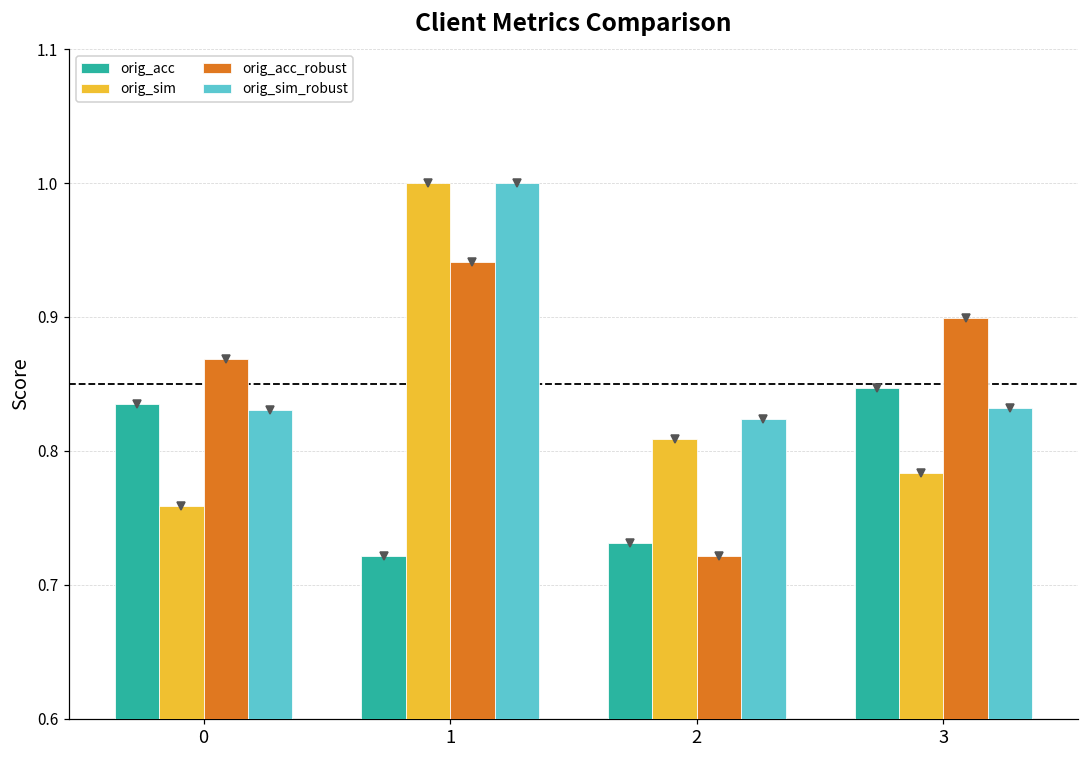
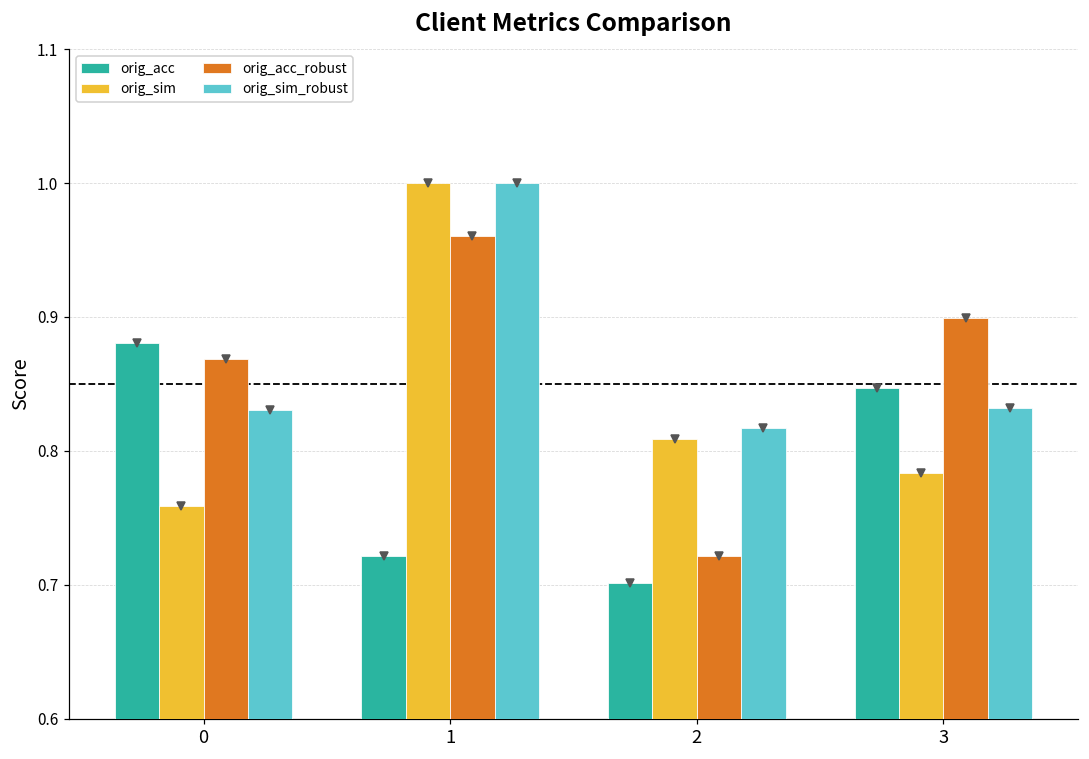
  {
    "orig_acc": {
-     "0": 0.835,
+     "0": 0.880,
      "1": 0.722,
-     "2": 0.731,
+     "2": 0.701,
      "3": 0.847
    },
    "orig_sim": {
      "0": 0.759,
      "1": 1.000,
      "2": 0.809,
      "3": 0.783
    },
    "orig_acc_robust": {
      "0": 0.869,
-     "1": 0.941,
+     "1": 0.960,
      "2": 0.722,
      "3": 0.899
    },
    "orig_sim_robust": {
      "0": 0.831,
      "1": 1.000,
-     "2": 0.824,
+     "2": 0.817,
      "3": 0.832
    }
  }
